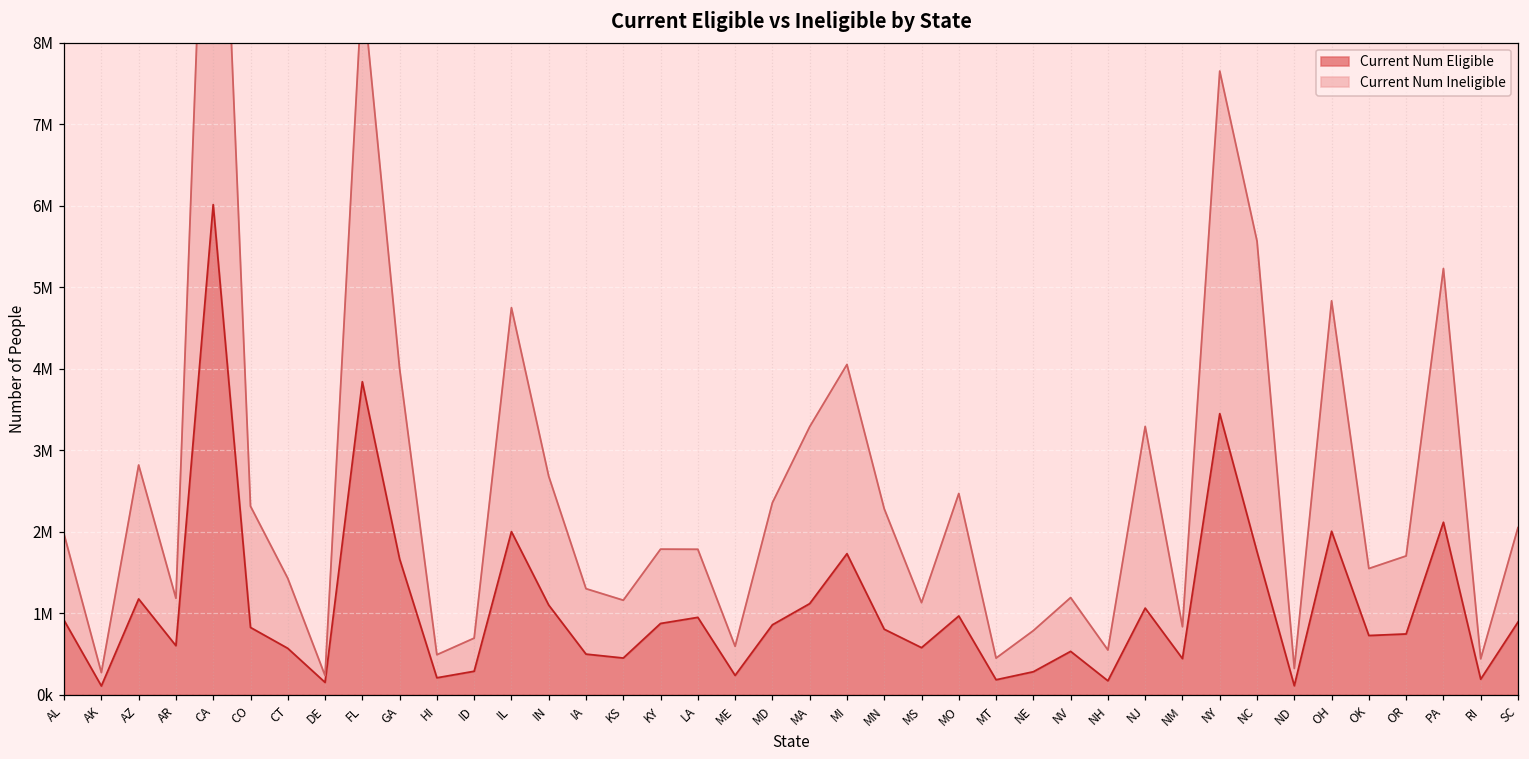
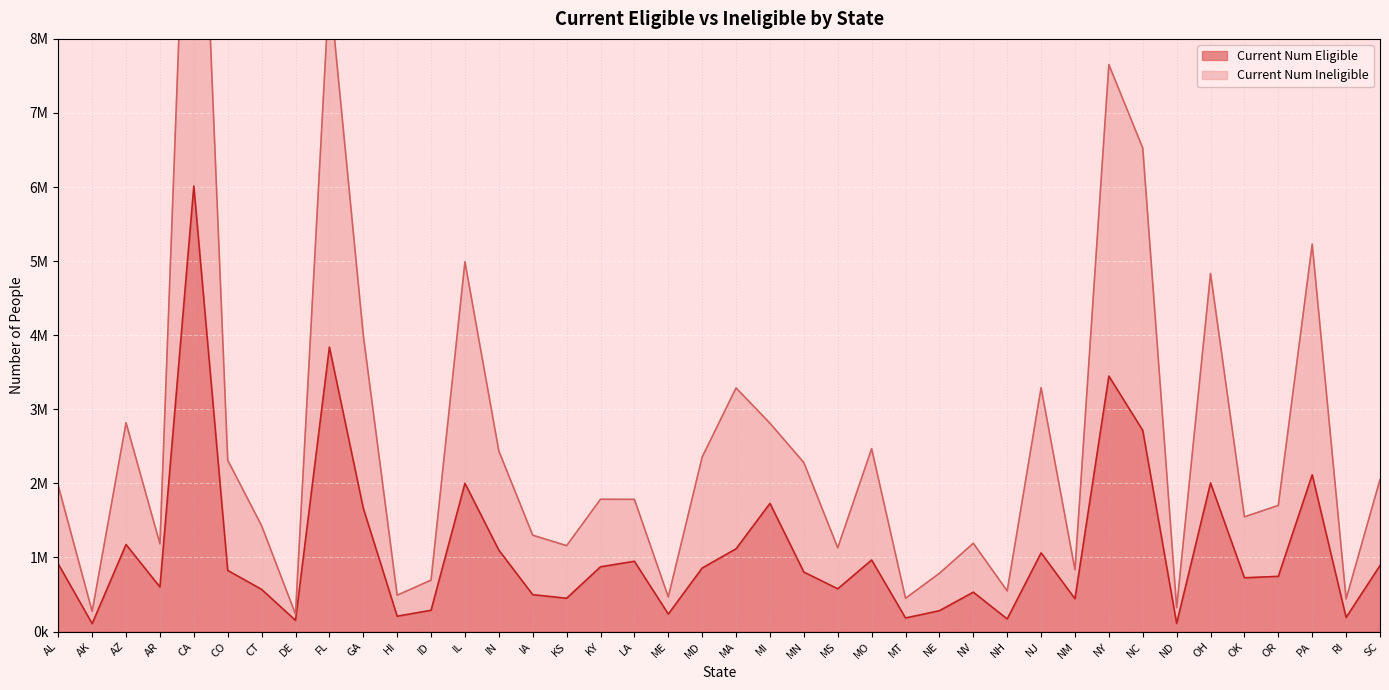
  {
    "Current Num Eligible": {
      "AL": 900000,
      "AK": 100000,
      "AZ": 1200000,
      "AR": 600000,
      "CA": 6000000,
      "CO": 800000,
      "CT": 600000,
      "DE": 200000,
      "FL": 3800000,
      "GA": 1700000,
      "HI": 200000,
      "ID": 300000,
      "IL": 2000000,
      "IN": 1100000,
      "IA": 500000,
      "KS": 400000,
      "KY": 900000,
      "LA": 900000,
      "ME": 200000,
      "MD": 900000,
      "MA": 1100000,
      "MI": 1700000,
      "MN": 800000,
      "MS": 600000,
      "MO": 1000000,
      "MT": 200000,
      "NE": 300000,
      "NV": 500000,
      "NH": 200000,
      "NJ": 1100000,
      "NM": 400000,
      "NY": 3400000,
-     "NC": 1800000,
+     "NC": 2700000,
      "ND": 100000,
      "OH": 2000000,
      "OK": 700000,
      "OR": 700000,
      "PA": 2100000,
      "RI": 200000,
      "SC": 900000
    },
    "Current Num Ineligible": {
      "AL": 1100000,
      "AK": 200000,
      "AZ": 1600000,
      "AR": 600000,
      "CO": 1500000,
      "CT": 900000,
      "DE": 100000,
      "GA": 2300000,
      "HI": 300000,
      "ID": 400000,
-     "IL": 2700000,
-     "IN": 1600000,
+     "IL": 3000000,
+     "IN": 1300000,
      "IA": 800000,
      "KS": 700000,
      "KY": 900000,
      "LA": 800000,
-     "ME": 400000,
+     "ME": 200000,
      "MD": 1500000,
      "MA": 2200000,
-     "MI": 2300000,
+     "MI": 1100000,
      "MN": 1500000,
      "MS": 600000,
      "MO": 1500000,
      "MT": 300000,
      "NE": 500000,
      "NV": 700000,
      "NH": 400000,
      "NJ": 2200000,
      "NM": 400000,
      "NY": 4200000,
      "NC": 3800000,
      "ND": 200000,
      "OH": 2800000,
      "OK": 800000,
      "OR": 1000000,
      "PA": 3100000,
      "RI": 300000,
      "SC": 1200000
    }
  }
